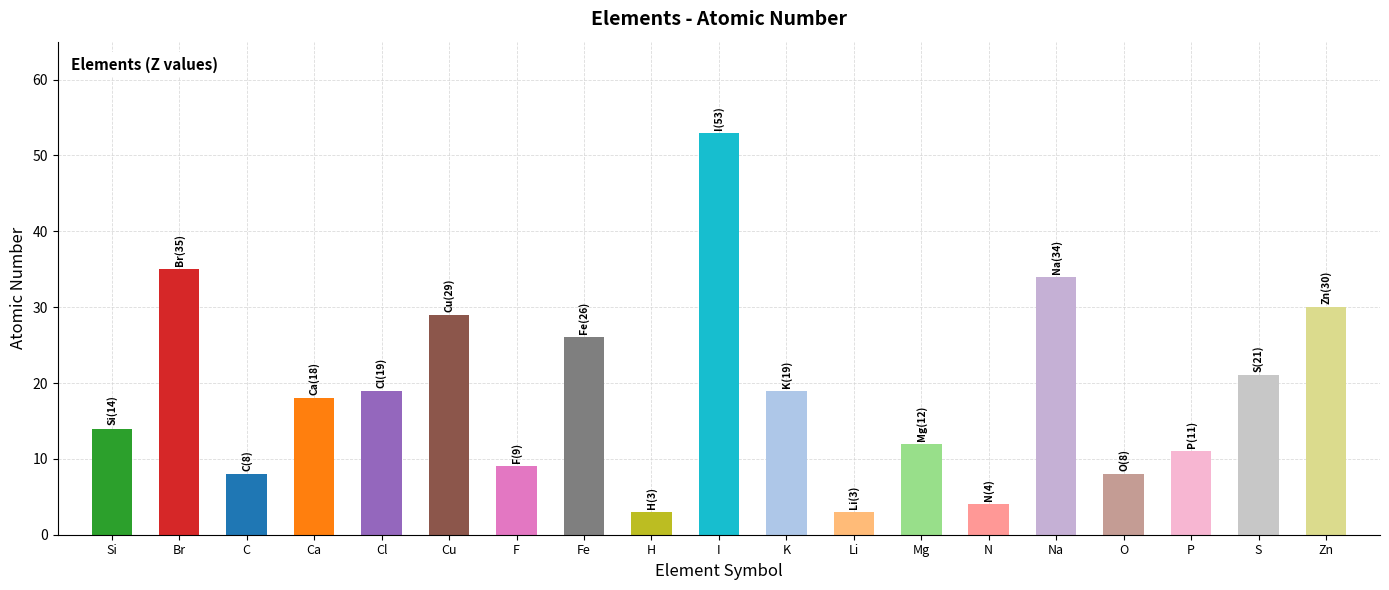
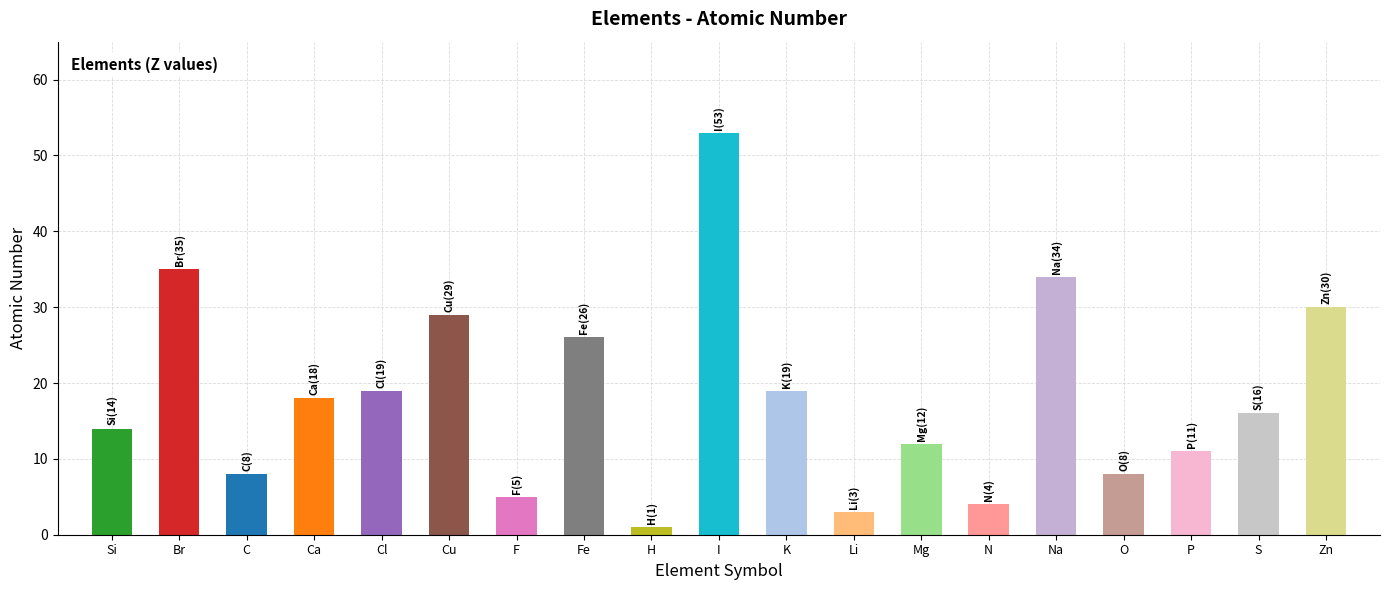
  {
    "Si": "(14)",
    "Br": "(35)",
    "C": "(8)",
    "Ca": "(18)",
    "Cl": "(19)",
    "Cu": "(29)",
-   "F": "(9)",
+   "F": "(5)",
    "Fe": "(26)",
-   "H": "(3)",
+   "H": "(1)",
    "I": "(53)",
    "K": "(19)",
    "Li": "(3)",
    "Mg": "(12)",
    "N": "(4)",
    "Na": "(34)",
    "O": "(8)",
    "P": "(11)",
-   "S": "(21)",
+   "S": "(16)",
    "Zn": "(30)"
  }
